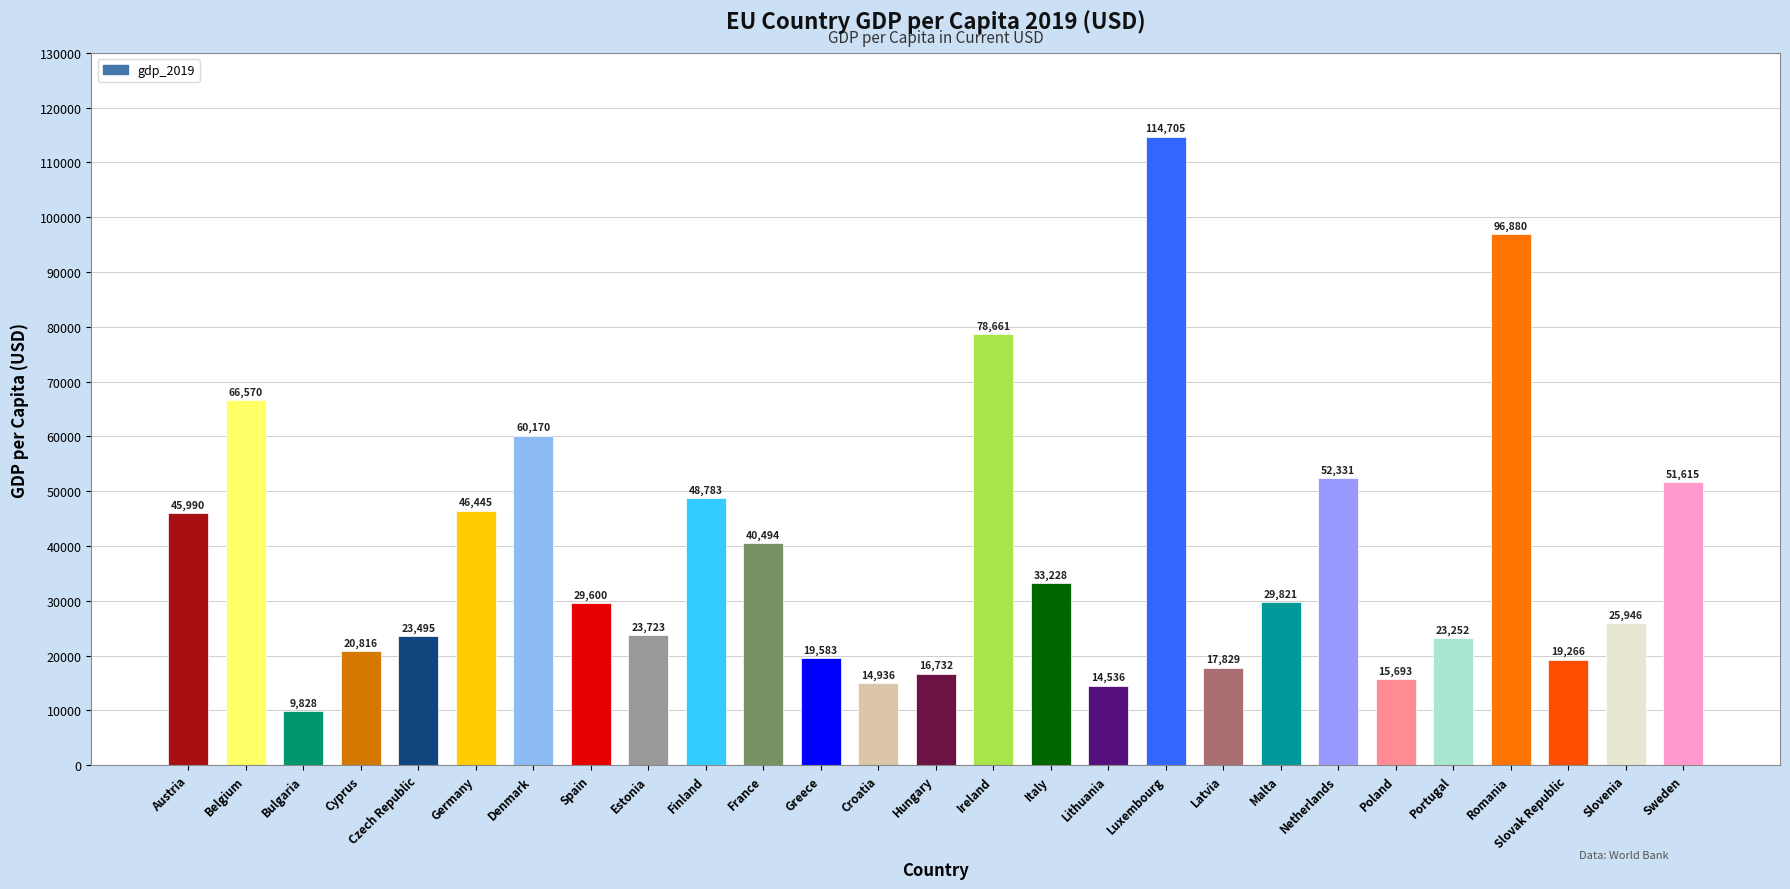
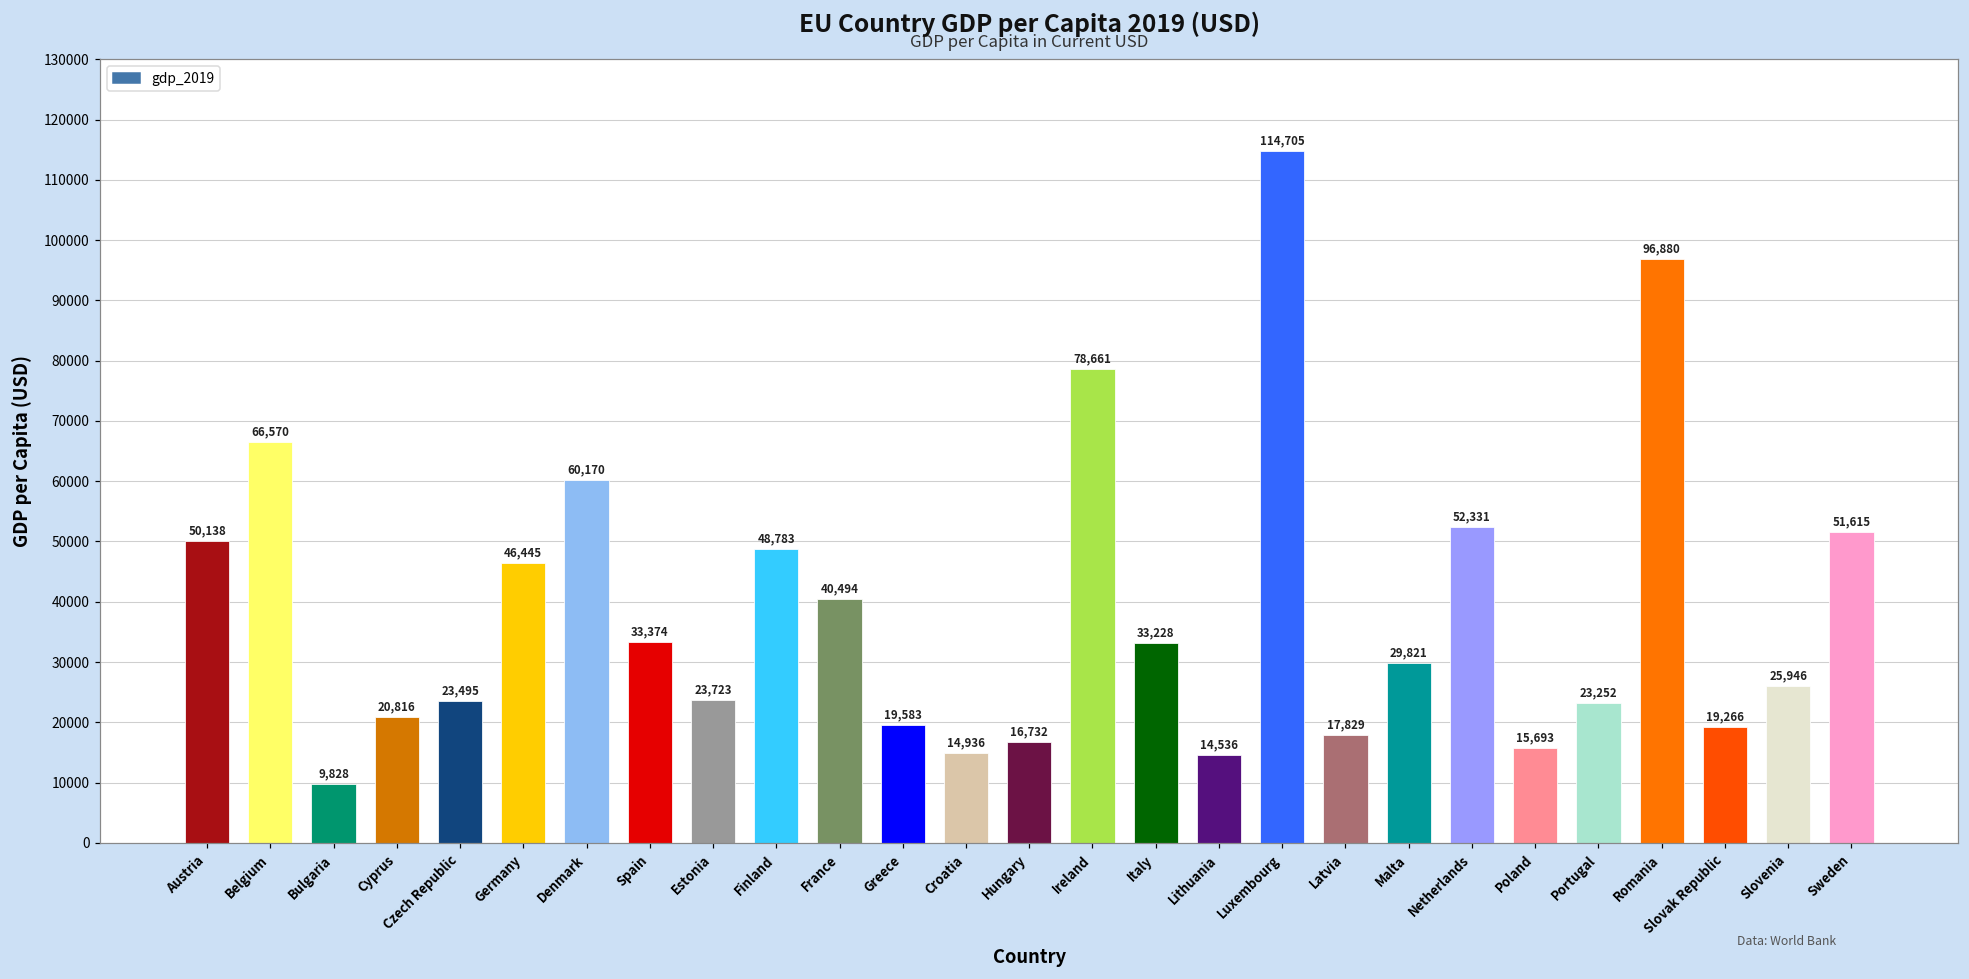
  {
-   "Austria": "45,990",
+   "Austria": "50,138",
    "Belgium": "66,570",
    "Bulgaria": "9,828",
    "Cyprus": "20,816",
    "Czech Republic": "23,495",
    "Germany": "46,445",
    "Denmark": "60,170",
-   "Spain": "29,600",
+   "Spain": "33,374",
    "Estonia": "23,723",
    "Finland": "48,783",
    "France": "40,494",
    "Greece": "19,583",
    "Croatia": "14,936",
    "Hungary": "16,732",
    "Ireland": "78,661",
    "Italy": "33,228",
    "Lithuania": "14,536",
    "Luxembourg": "114,705",
    "Latvia": "17,829",
    "Malta": "29,821",
    "Netherlands": "52,331",
    "Poland": "15,693",
    "Portugal": "23,252",
    "Romania": "96,880",
    "Slovak Republic": "19,266",
    "Slovenia": "25,946",
    "Sweden": "51,615"
  }
